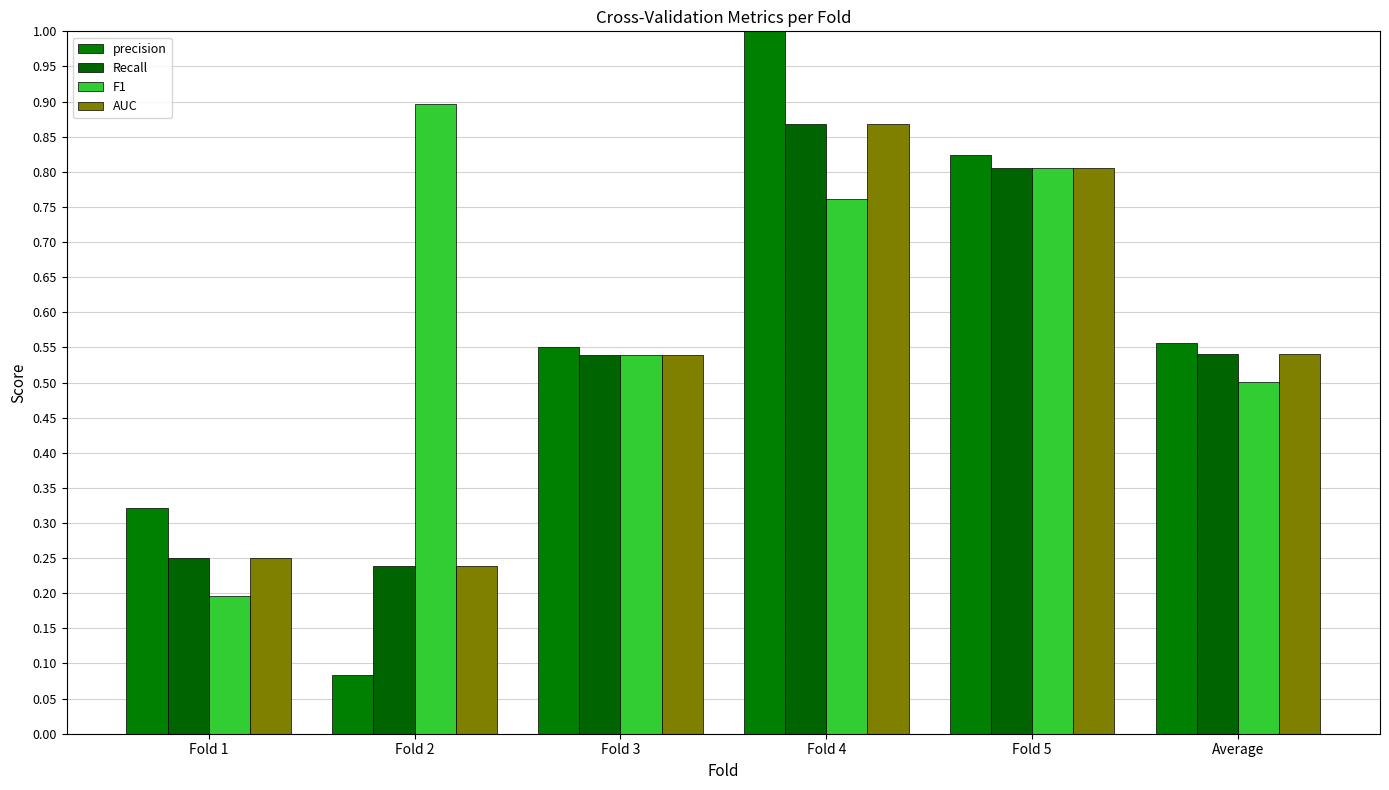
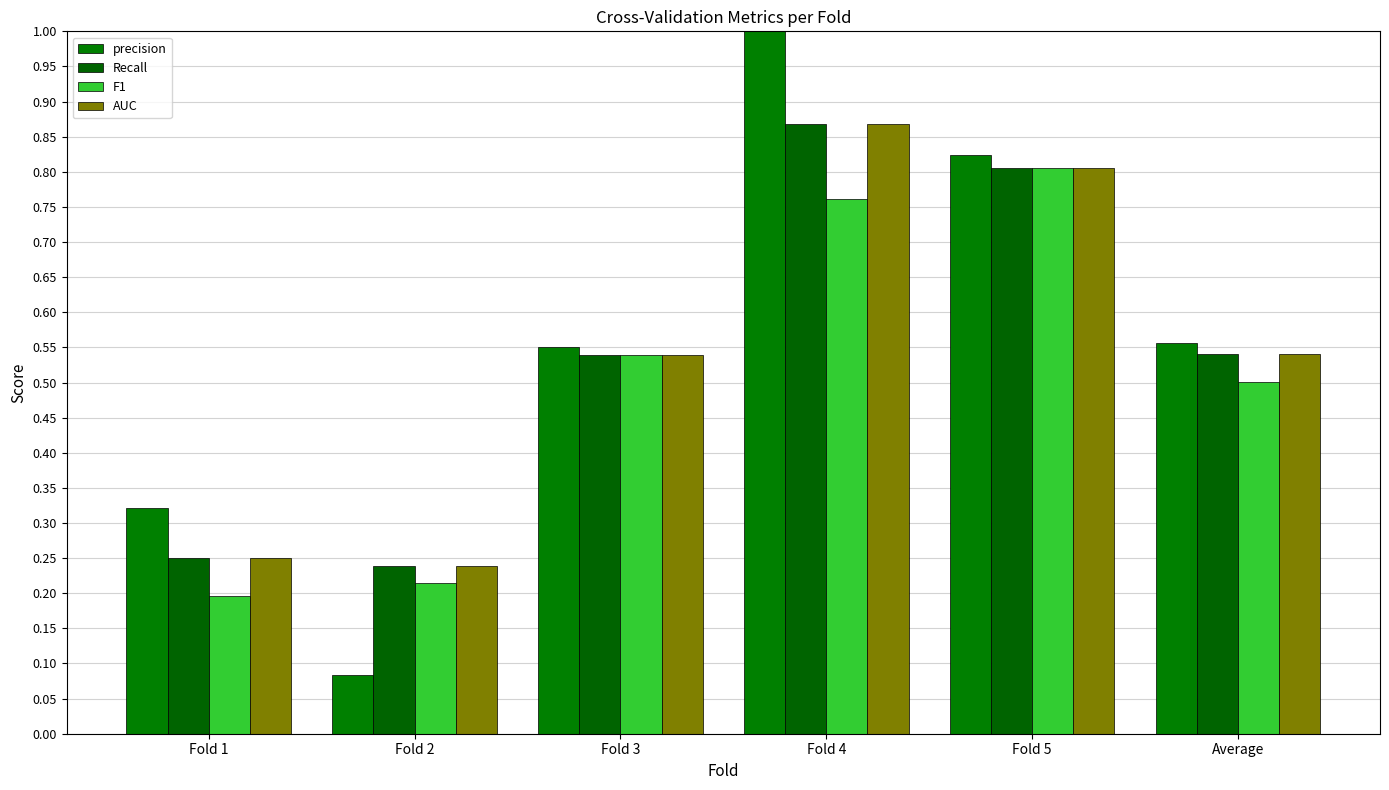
  {
    "F1": {
      "Fold 1": 0.20,
-     "Fold 2": 0.90,
+     "Fold 2": 0.22,
      "Fold 3": 0.54,
      "Fold 4": 0.76,
      "Fold 5": 0.81,
      "Average": 0.50
    },
    "AUC": {
      "Fold 1": 0.25,
      "Fold 2": 0.24,
      "Fold 3": 0.54,
      "Fold 4": 0.87,
      "Fold 5": 0.81,
      "Average": 0.54
    }
  }
